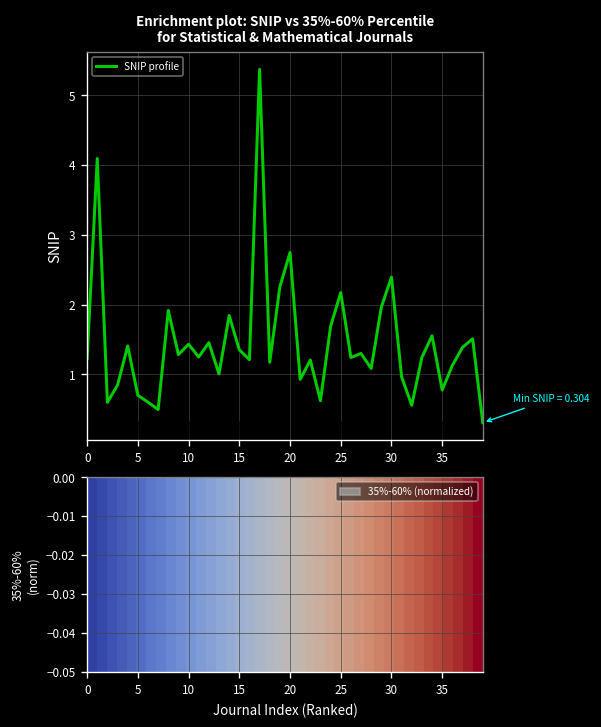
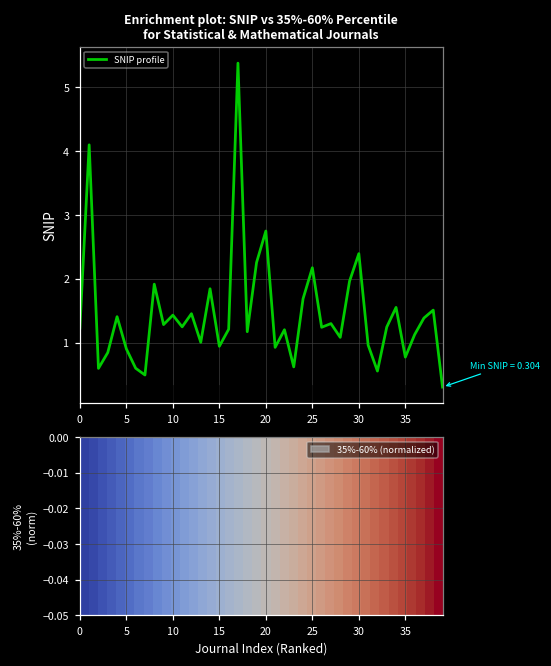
  {
    "Enrichment plot: SNIP vs 35%-60% Percentile for Statistical & Mathematical Journals": {
      "0": 1.2,
-     "5": 0.7,
+     "5": 0.9,
      "10": 1.4,
-     "15": 1.4,
+     "15": 0.9,
      "20": 2.7,
      "25": 2.2,
      "30": 2.4,
      "35": 0.8
    }
  }
